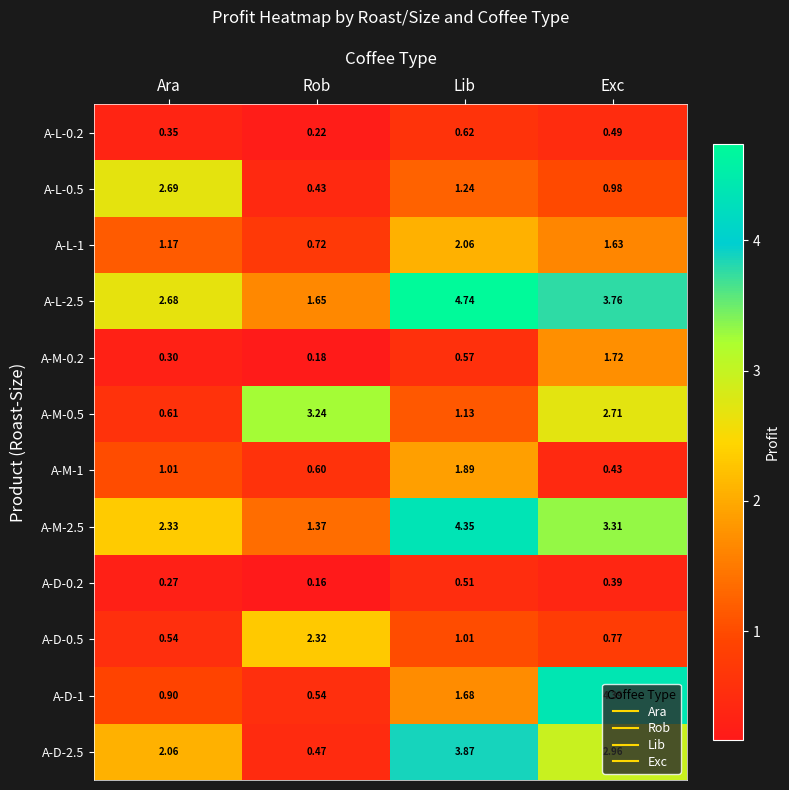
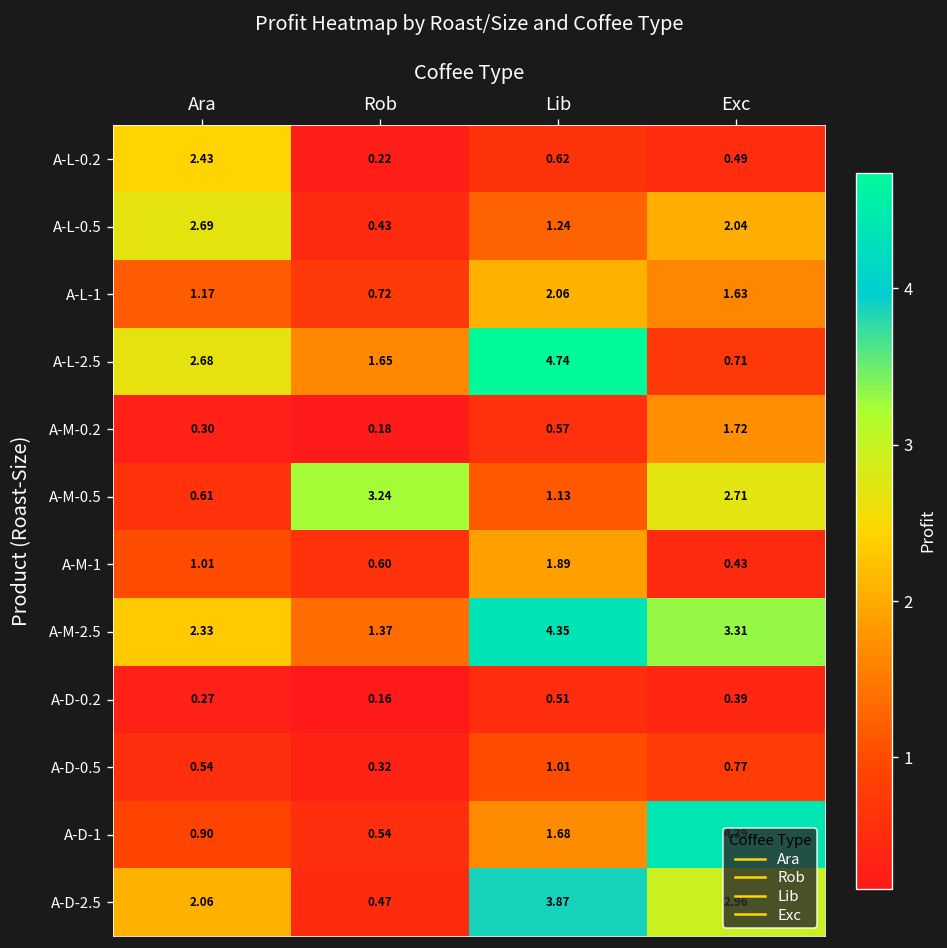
  {
    "A-L-0.2": {
-     "Ara": 0.35,
+     "Ara": 2.43,
      "Rob": 0.22,
      "Lib": 0.62,
      "Exc": 0.49
    },
    "A-L-0.5": {
      "Ara": 2.69,
      "Rob": 0.43,
      "Lib": 1.24,
-     "Exc": 0.98
+     "Exc": 2.04
    },
    "A-L-1": {
      "Ara": 1.17,
      "Rob": 0.72,
      "Lib": 2.06,
      "Exc": 1.63
    },
    "A-L-2.5": {
      "Ara": 2.68,
      "Rob": 1.65,
      "Lib": 4.74,
-     "Exc": 3.76
+     "Exc": 0.71
    },
    "A-M-0.2": {
      "Ara": 0.30,
      "Rob": 0.18,
      "Lib": 0.57,
      "Exc": 1.72
    },
    "A-M-0.5": {
      "Ara": 0.61,
      "Rob": 3.24,
      "Lib": 1.13,
      "Exc": 2.71
    },
    "A-M-1": {
      "Ara": 1.01,
      "Rob": 0.60,
      "Lib": 1.89,
      "Exc": 0.43
    },
    "A-M-2.5": {
      "Ara": 2.33,
      "Rob": 1.37,
      "Lib": 4.35,
      "Exc": 3.31
    },
    "A-D-0.2": {
      "Ara": 0.27,
      "Rob": 0.16,
      "Lib": 0.51,
      "Exc": 0.39
    },
    "A-D-0.5": {
      "Ara": 0.54,
-     "Rob": 2.32,
+     "Rob": 0.32,
      "Lib": 1.01,
      "Exc": 0.77
    },
    "A-D-1": {
      "Ara": 0.90,
      "Rob": 0.54,
      "Lib": 1.68
    },
    "A-D-2.5": {
      "Ara": 2.06,
      "Rob": 0.47,
      "Lib": 3.87
    }
  }
